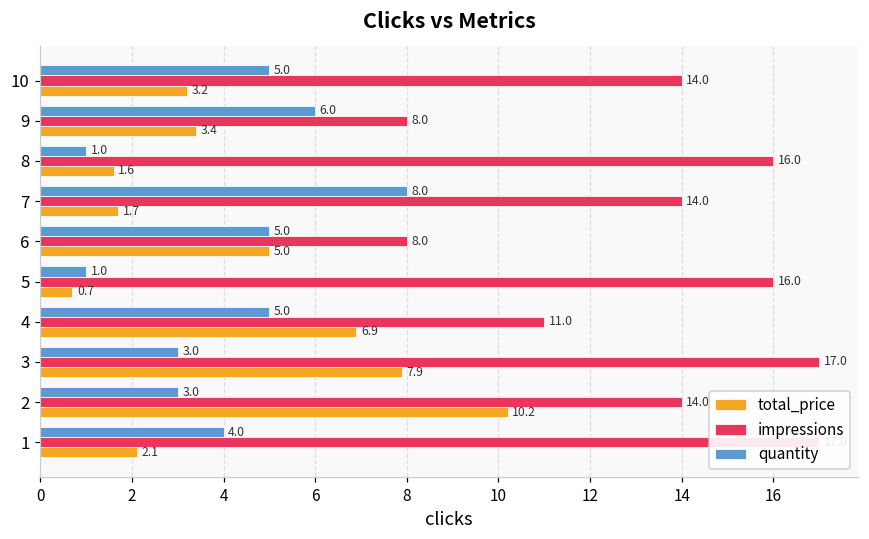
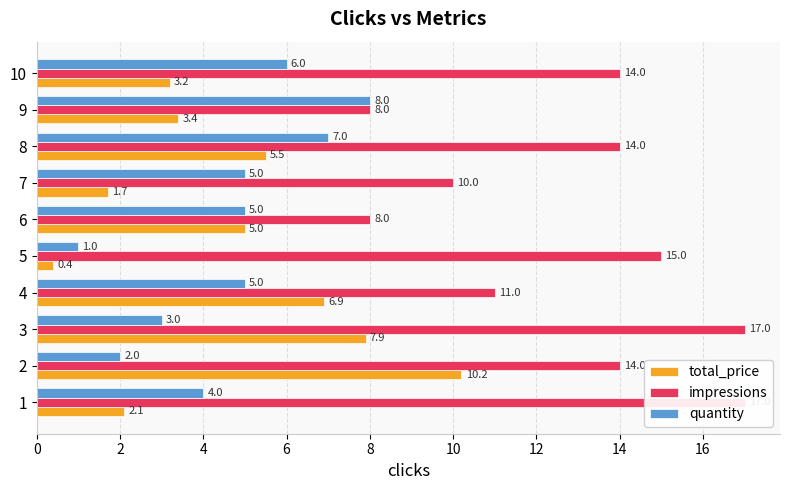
  {
    "total_price": {
      "10": 3.2,
      "9": 3.4,
-     "8": 1.6,
+     "8": 5.5,
      "7": 1.7,
      "6": 5.0,
-     "5": 0.7,
+     "5": 0.4,
      "4": 6.9,
      "3": 7.9,
      "2": 10.2,
      "1": 2.1
    },
    "impressions": {
      "10": 14.0,
      "9": 8.0,
-     "8": 16.0,
-     "7": 14.0,
+     "8": 14.0,
+     "7": 10.0,
      "6": 8.0,
-     "5": 16.0,
+     "5": 15.0,
      "4": 11.0,
      "3": 17.0
    },
    "quantity": {
-     "10": 5.0,
-     "9": 6.0,
-     "8": 1.0,
-     "7": 8.0,
+     "10": 6.0,
+     "9": 8.0,
+     "8": 7.0,
+     "7": 5.0,
      "6": 5.0,
      "5": 1.0,
      "4": 5.0,
      "3": 3.0,
-     "2": 3.0,
+     "2": 2.0,
      "1": 4.0
    }
  }
